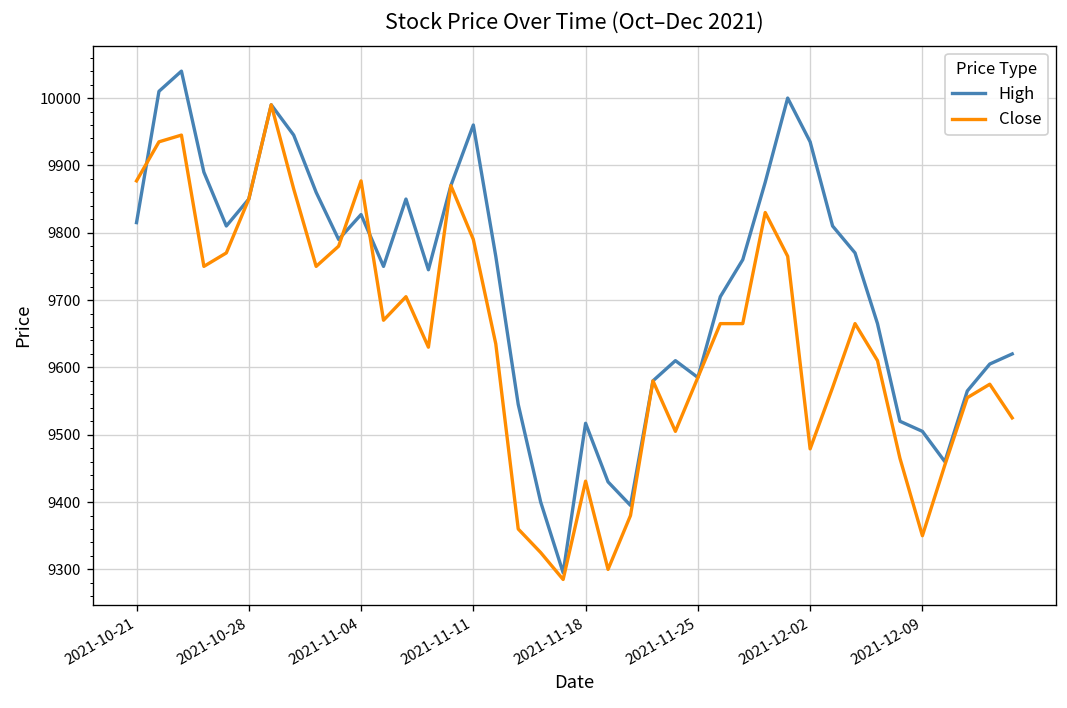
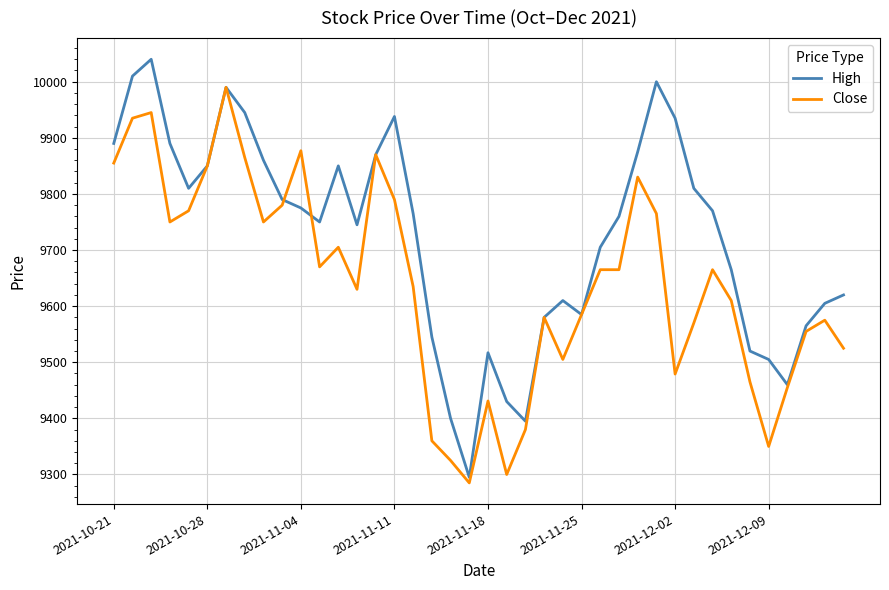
  {
    "High": {
-     "2021-10-21": 9820,
-     "2021-11-04": 9830,
-     "2021-11-11": 9960,
+     "2021-10-21": 9890,
+     "2021-11-04": 9780,
+     "2021-11-11": 9940,
      "2021-11-18": 9520,
      "2021-12-02": 9940,
      "2021-12-09": 9510
    },
    "Close": {
-     "2021-10-21": 9880,
+     "2021-10-21": 9860,
      "2021-11-04": 9880,
      "2021-11-11": 9790,
      "2021-11-18": 9430,
      "2021-12-02": 9480,
      "2021-12-09": 9350
    }
  }
